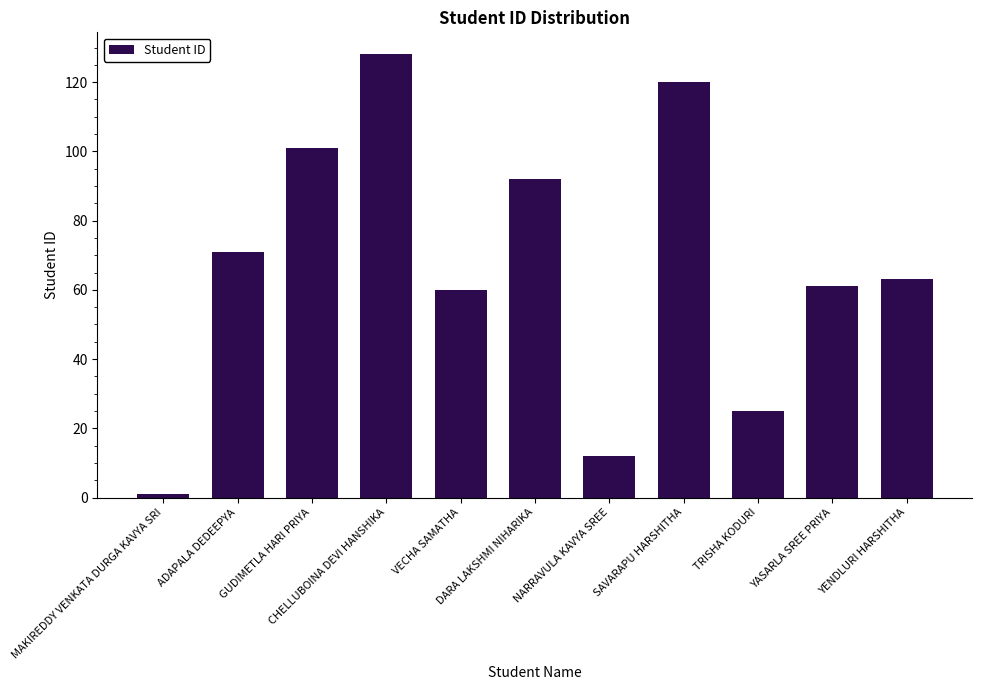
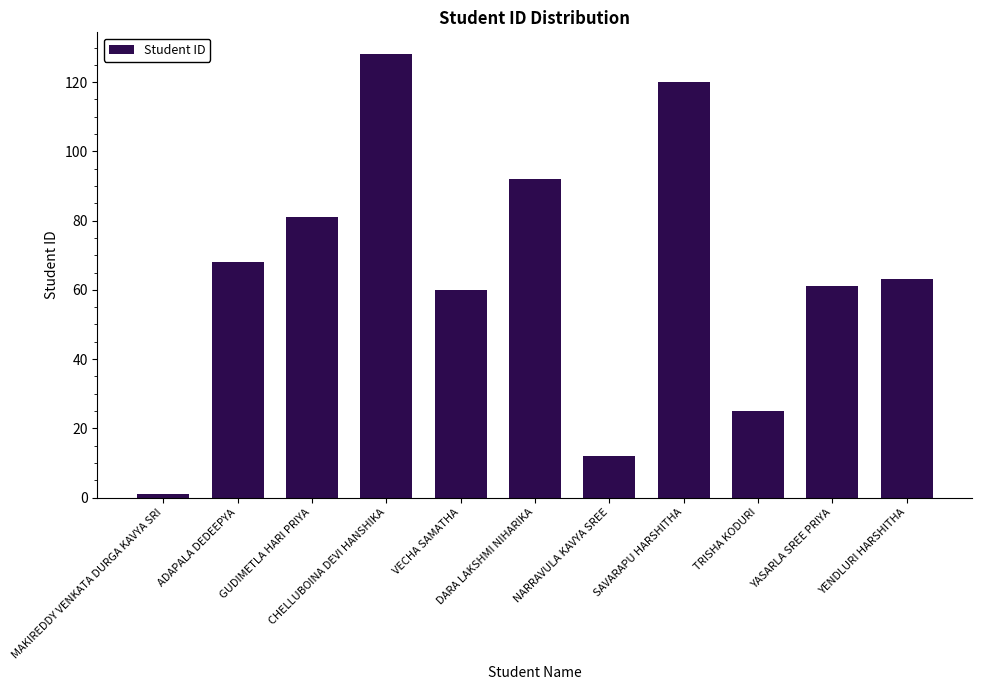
  {
    "MAKIREDDY VENKATA DURGA KAVYA SRI": 1,
-   "ADAPALA DEDEEPYA": 71,
-   "GUDIMETLA HARI PRIYA": 101,
+   "ADAPALA DEDEEPYA": 68,
+   "GUDIMETLA HARI PRIYA": 81,
    "CHELLUBOINA DEVI HANSHIKA": 128,
    "VECHA SAMATHA": 60,
    "DARA LAKSHMI NIHARIKA": 92,
    "NARRAVULA KAVYA SREE": 12,
    "SAVARAPU HARSHITHA": 120,
    "TRISHA KODURI": 25,
    "YASARLA SREE PRIYA": 61,
    "YENDLURI HARSHITHA": 63
  }
